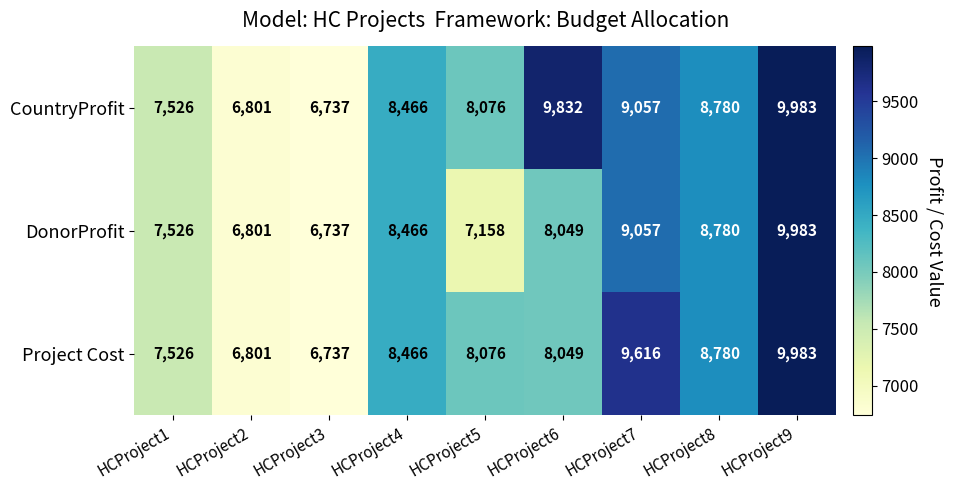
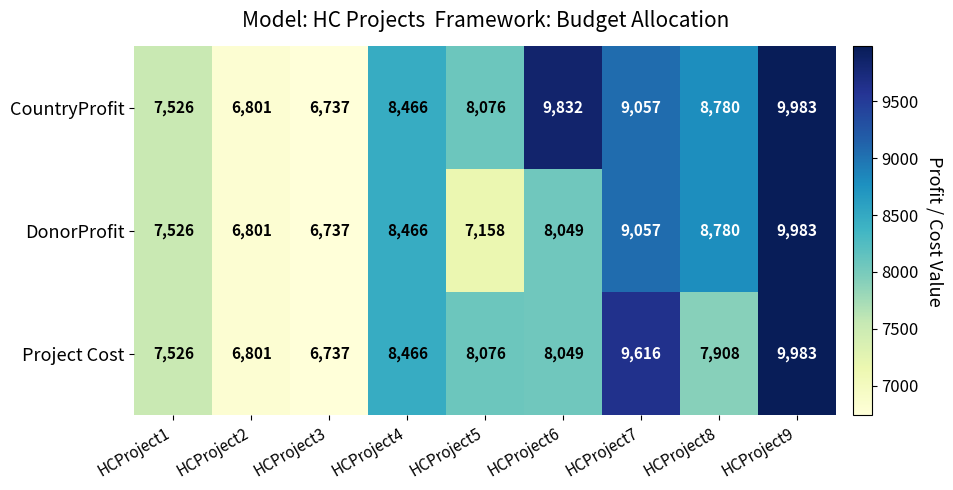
  {
    "CountryProfit": {
      "HCProject1": "7,526",
      "HCProject2": "6,801",
      "HCProject3": "6,737",
      "HCProject4": "8,466",
      "HCProject5": "8,076",
      "HCProject6": "9,832",
      "HCProject7": "9,057",
      "HCProject8": "8,780",
      "HCProject9": "9,983"
    },
    "DonorProfit": {
      "HCProject1": "7,526",
      "HCProject2": "6,801",
      "HCProject3": "6,737",
      "HCProject4": "8,466",
      "HCProject5": "7,158",
      "HCProject6": "8,049",
      "HCProject7": "9,057",
      "HCProject8": "8,780",
      "HCProject9": "9,983"
    },
    "Project Cost": {
      "HCProject1": "7,526",
      "HCProject2": "6,801",
      "HCProject3": "6,737",
      "HCProject4": "8,466",
      "HCProject5": "8,076",
      "HCProject6": "8,049",
      "HCProject7": "9,616",
-     "HCProject8": "8,780",
+     "HCProject8": "7,908",
      "HCProject9": "9,983"
    }
  }
